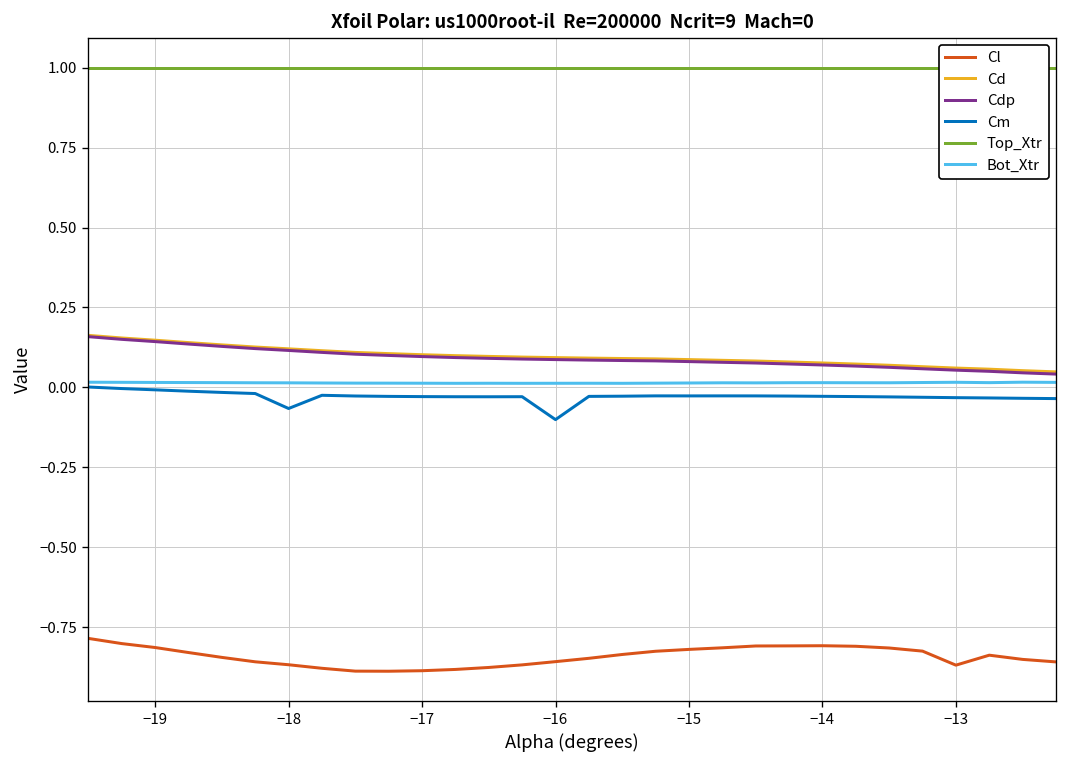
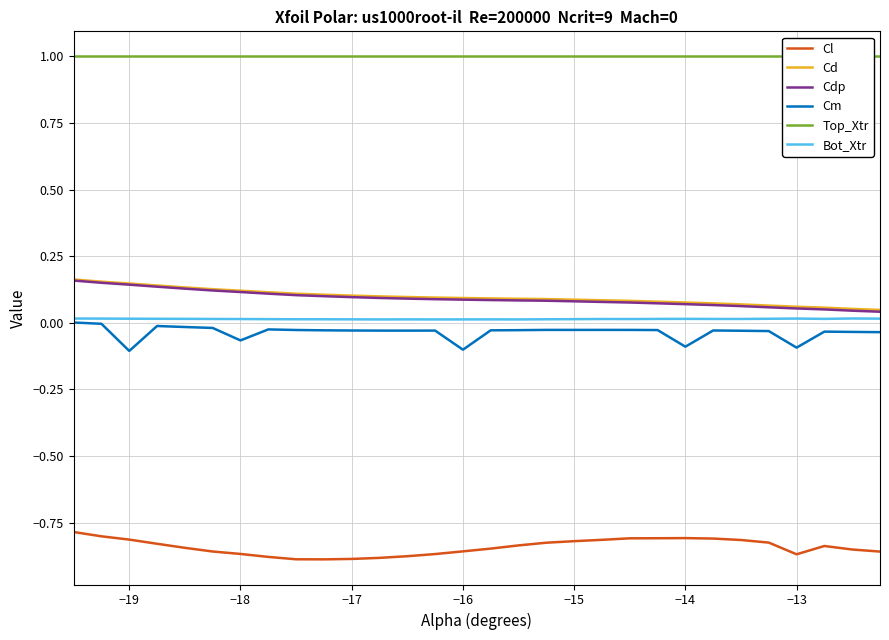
  {
    "Cl": {
      "−19": -0.81,
      "−18": -0.87,
      "−17": -0.89,
      "−16": -0.86,
      "−15": -0.82,
      "−14": -0.81,
      "−13": -0.87
    },
    "Cm": {
-     "−19": -0.01,
+     "−19": -0.11,
      "−18": -0.07,
      "−17": -0.03,
      "−16": -0.10,
      "−15": -0.03,
-     "−14": -0.03,
-     "−13": -0.03
+     "−14": -0.09,
+     "−13": -0.09
    },
    "Top_Xtr": {
      "−19": 1.00,
      "−18": 1.00,
      "−17": 1.00,
      "−16": 1.00,
      "−15": 1.00,
      "−14": 1.00
    },
    "Bot_Xtr": {
      "−19": 0.02,
      "−18": 0.01,
      "−17": 0.01,
      "−16": 0.01,
      "−15": 0.01,
      "−14": 0.01,
      "−13": 0.02
    }
  }
